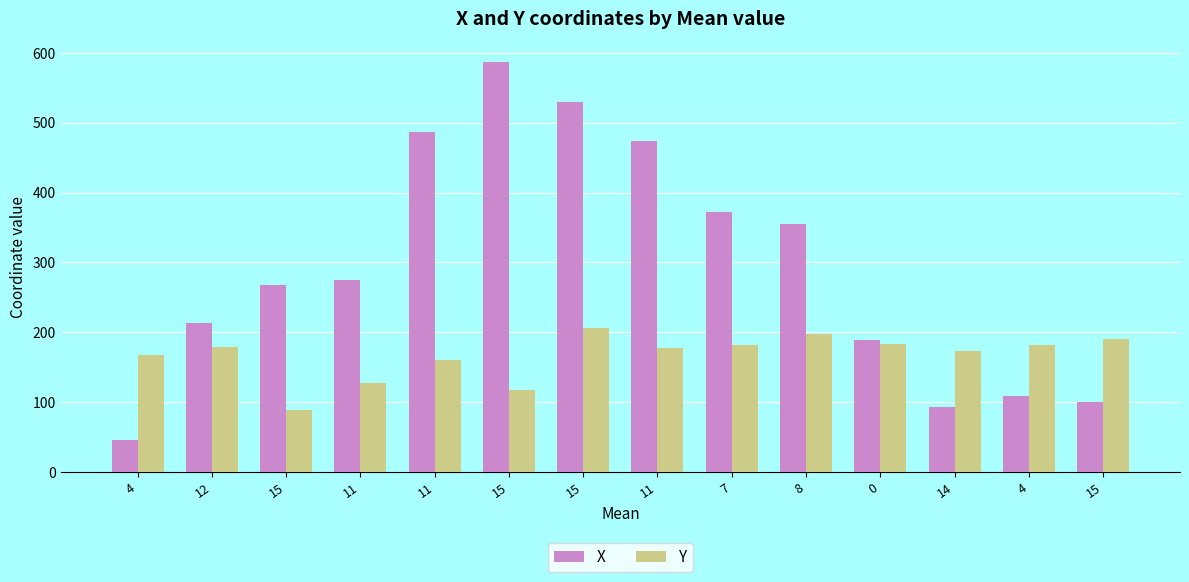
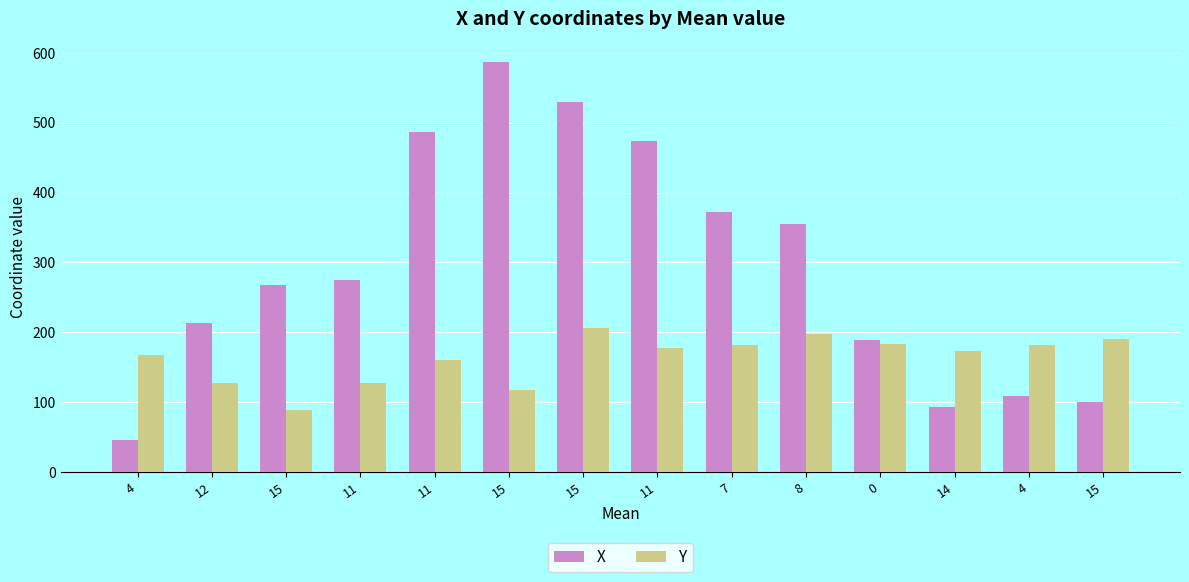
  {
    "X": {
      "12": 210,
      "7": 370,
      "8": 360,
      "0": 190,
      "14": 90
    },
    "Y": {
-     "12": 180,
+     "12": 130,
      "7": 180,
      "8": 200,
      "0": 180,
      "14": 170
    }
  }
